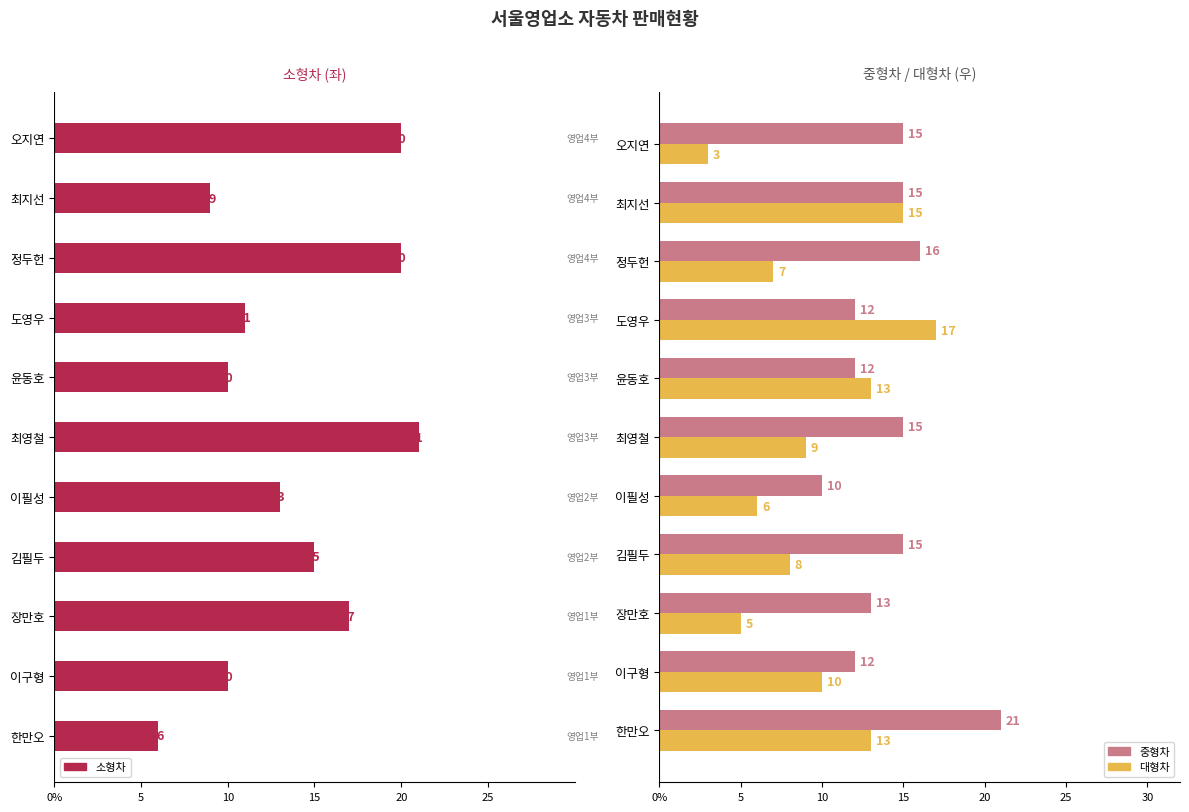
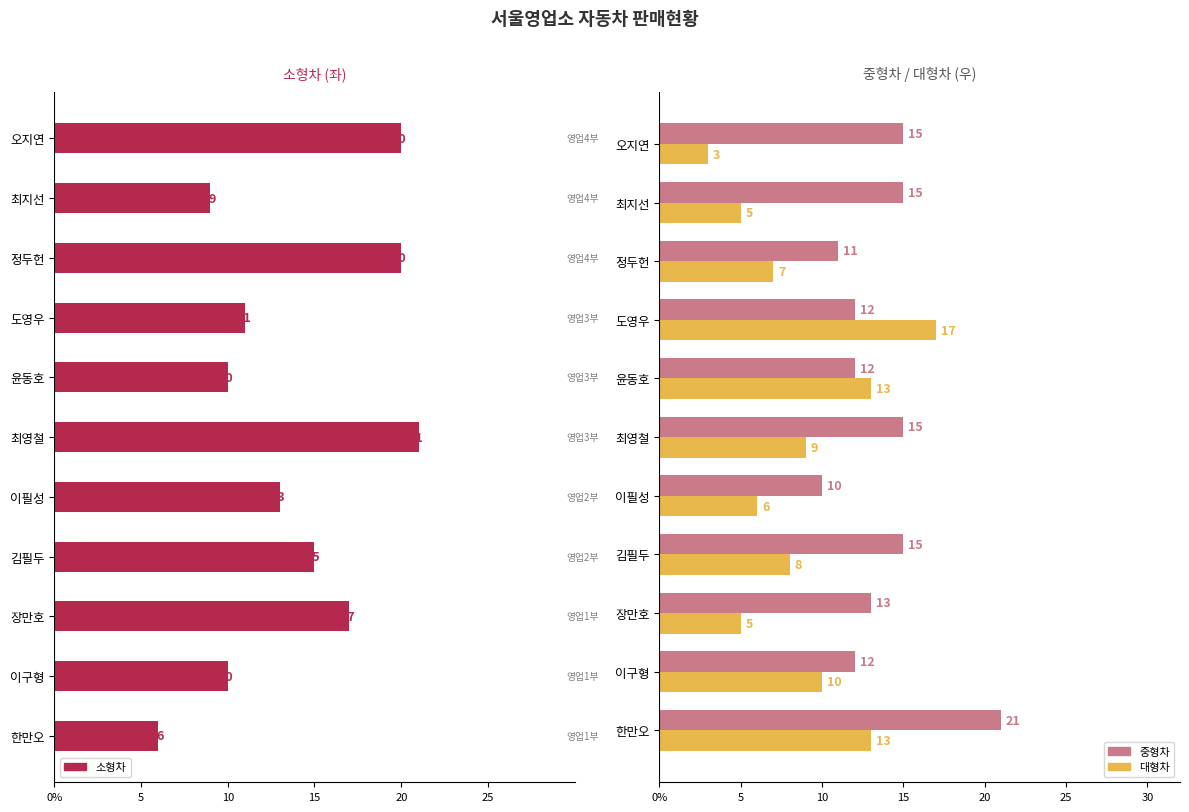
  {
    "중형차 / 대형차 (우)": {
      "중형차": {
        "오지연": 15,
        "최지선": 15,
-       "정두헌": 16,
+       "정두헌": 11,
        "도영우": 12,
        "윤동호": 12,
        "최영철": 15,
        "이필성": 10,
        "김필두": 15,
        "장만호": 13,
        "이구형": 12,
        "한만오": 21
      },
      "대형차": {
        "오지연": 3,
-       "최지선": 15,
+       "최지선": 5,
        "정두헌": 7,
        "도영우": 17,
        "윤동호": 13,
        "최영철": 9,
        "이필성": 6,
        "김필두": 8,
        "장만호": 5,
        "이구형": 10,
        "한만오": 13
      }
    }
  }
